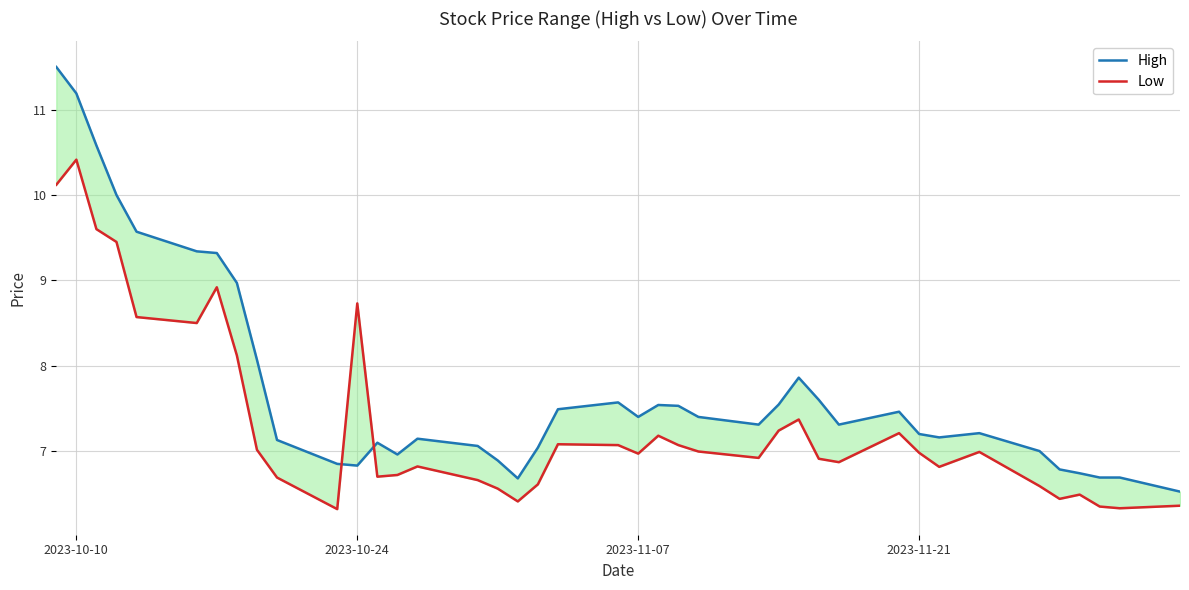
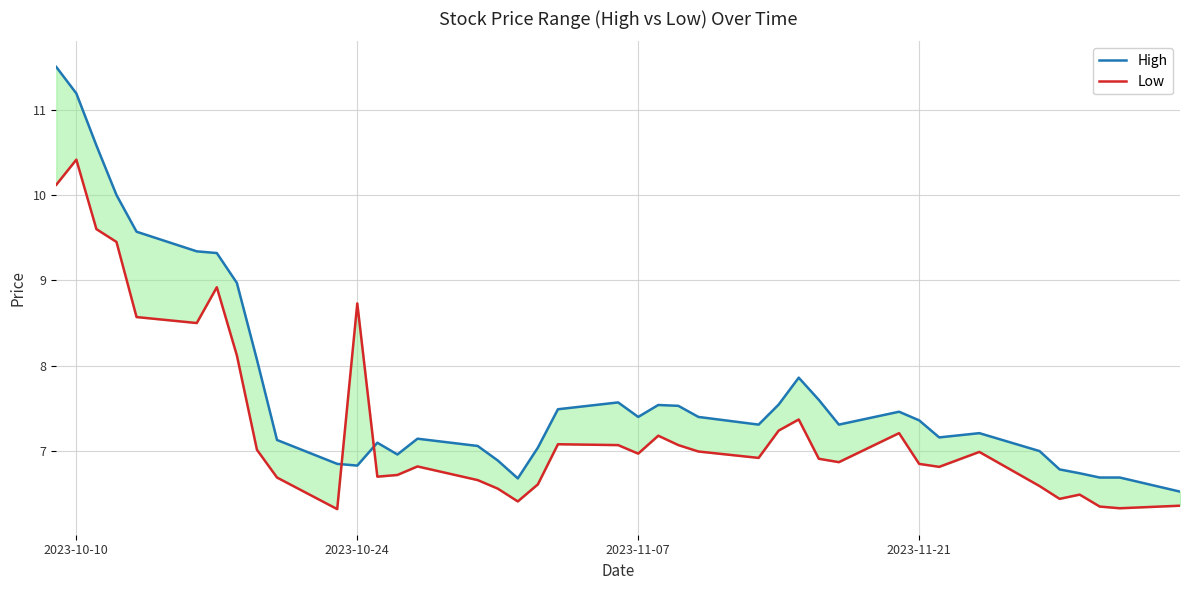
  {
    "High": {
      "2023-10-24": 6.8,
-     "2023-11-21": 7.2
+     "2023-11-21": 7.4
    },
    "Low": {
      "2023-10-10": 10.4,
      "2023-11-07": 7.0,
-     "2023-11-21": 7.0
+     "2023-11-21": 6.9
    }
  }
